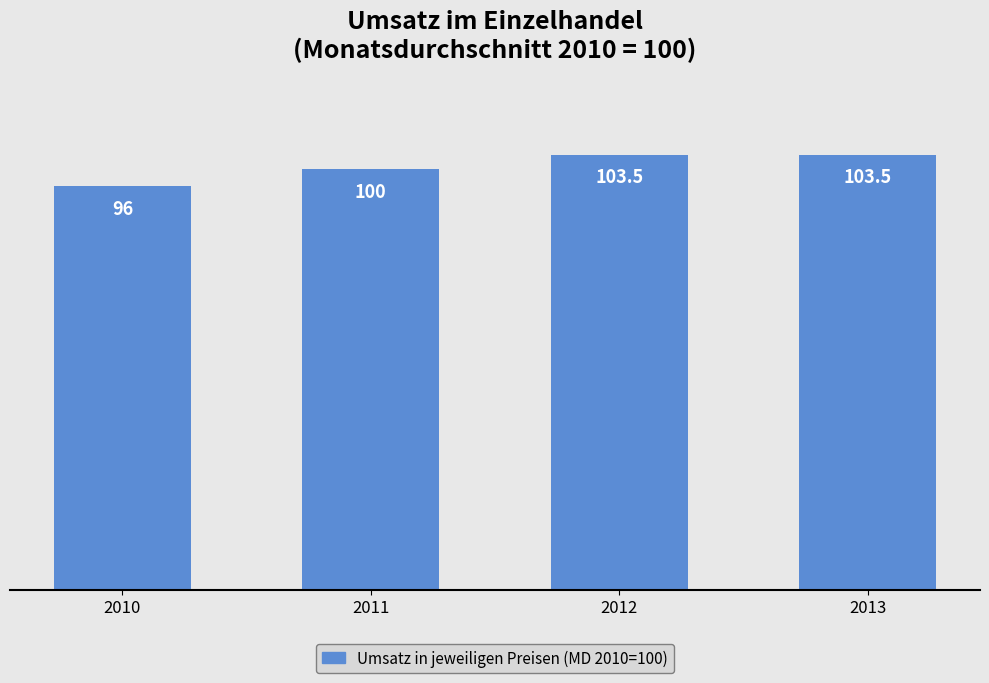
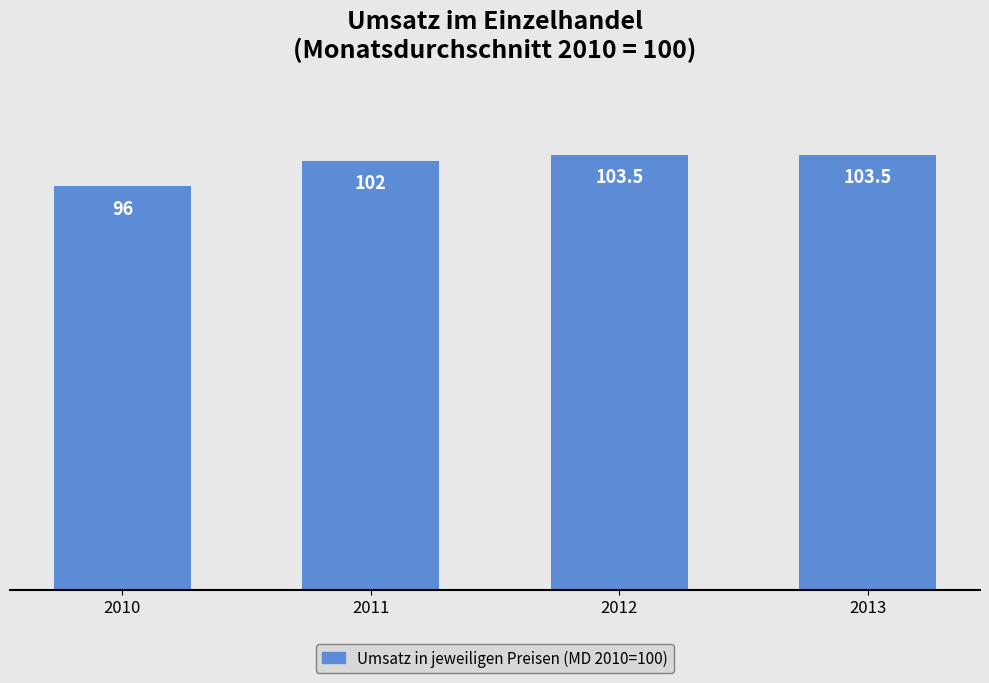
  {
    "2010": 96,
-   "2011": 100,
+   "2011": 102,
    "2012": 103.5,
    "2013": 103.5
  }
